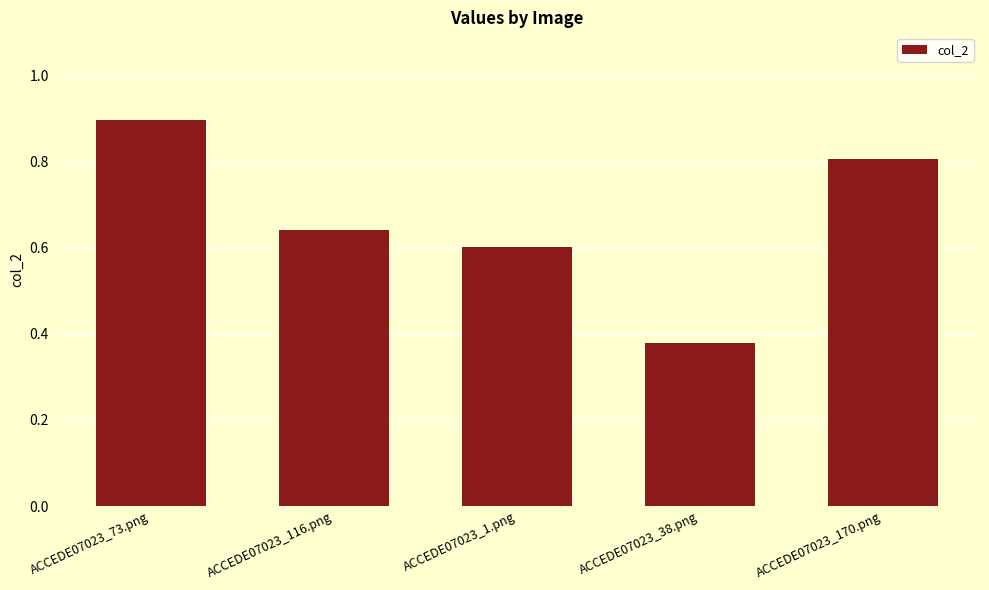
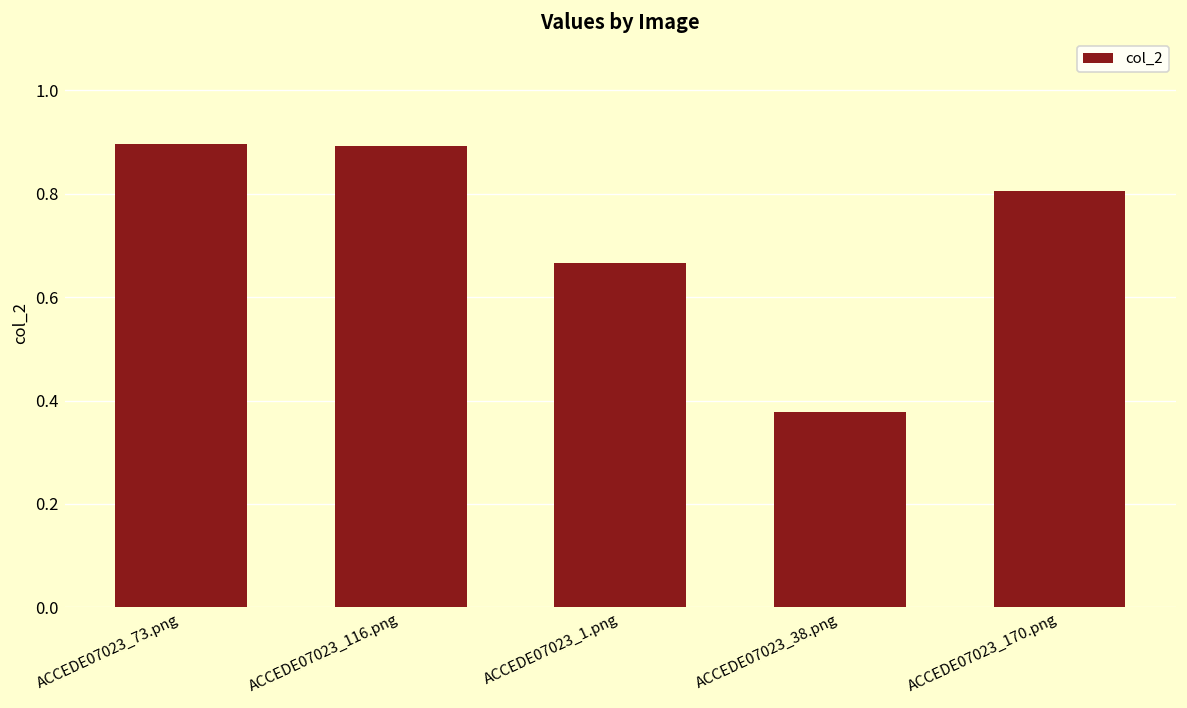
  {
    "ACCEDE07023_73.png": 0.90,
-   "ACCEDE07023_116.png": 0.64,
-   "ACCEDE07023_1.png": 0.60,
+   "ACCEDE07023_116.png": 0.89,
+   "ACCEDE07023_1.png": 0.67,
    "ACCEDE07023_38.png": 0.38,
    "ACCEDE07023_170.png": 0.81
  }
